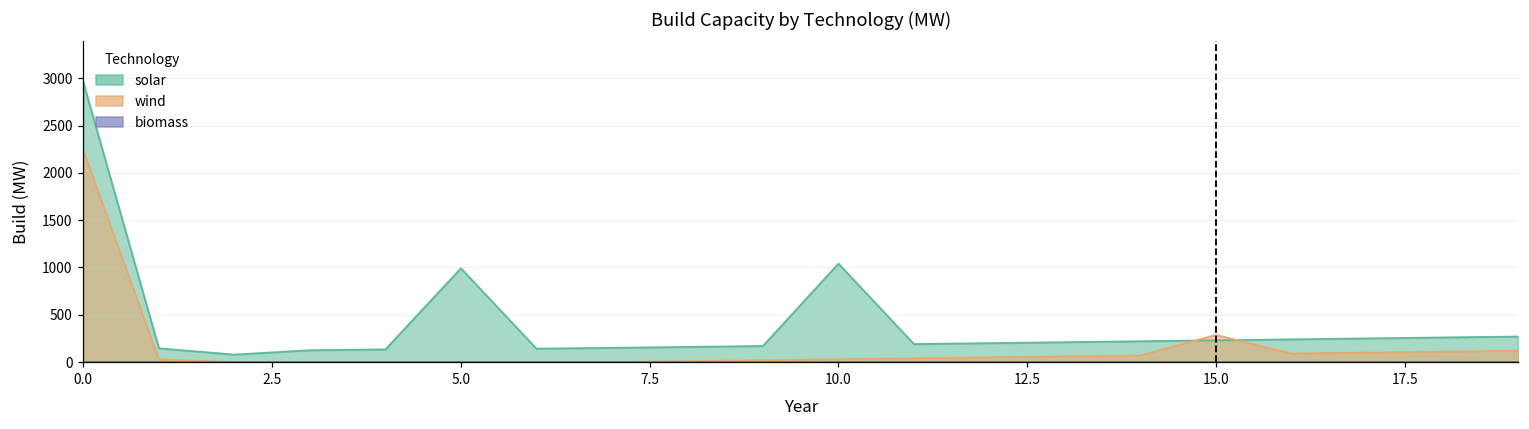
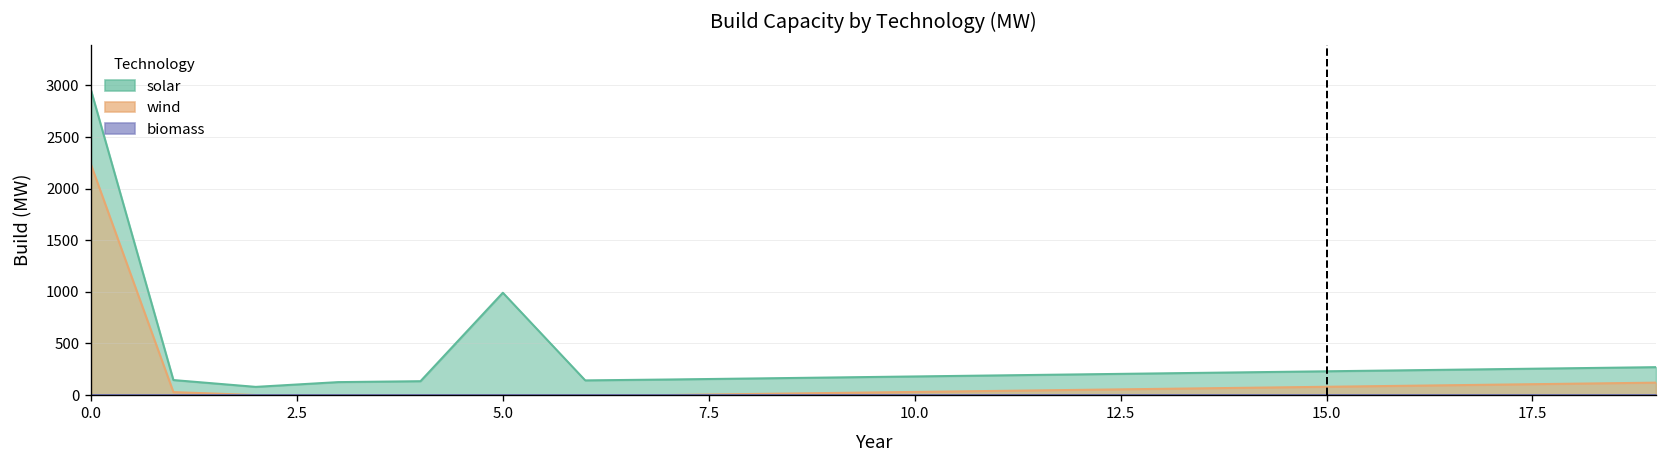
  {
    "solar": {
      "0.0": 3000,
      "5.0": 1000,
-     "10.0": 1000,
+     "10.0": 200,
      "15.0": 200
    },
    "wind": {
      "0.0": 2200,
      "10.0": 0,
-     "15.0": 300
+     "15.0": 100
    },
    "biomass": {
      "0.0": 0,
      "10.0": 0,
      "15.0": 0
    }
  }
